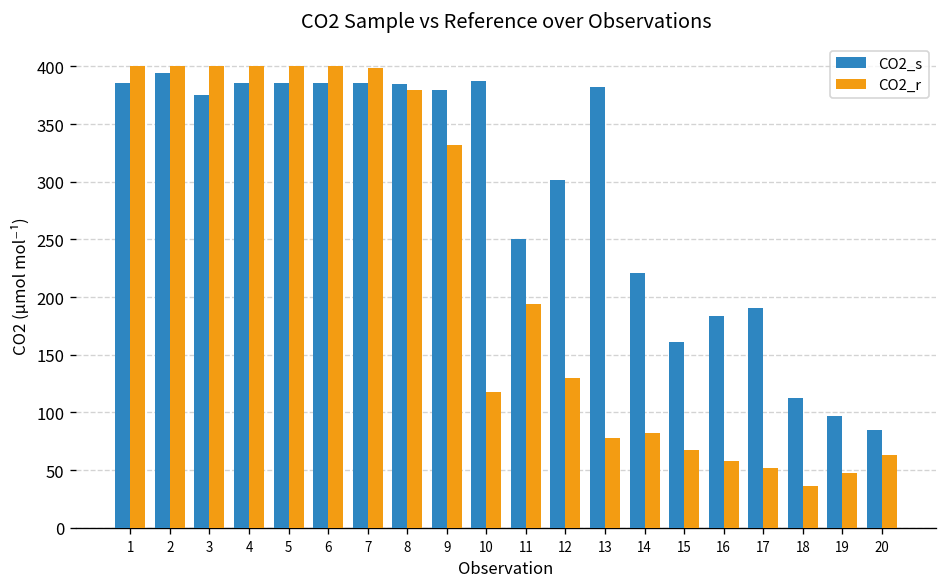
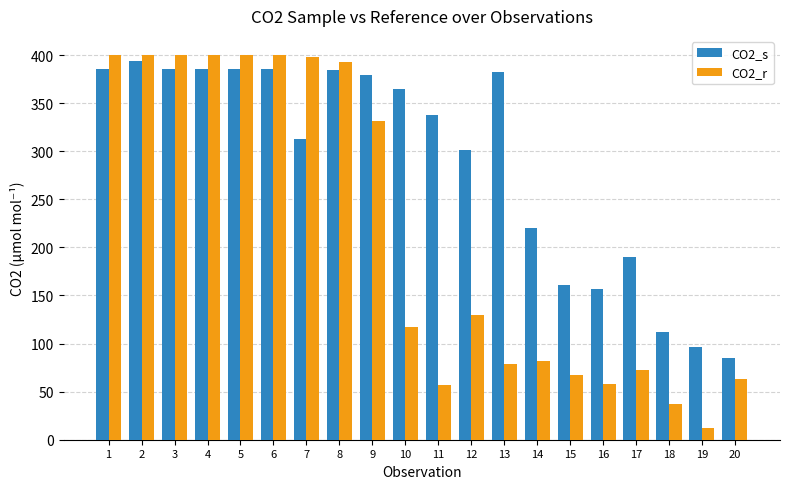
  {
    "CO2_s": {
      "1": 390,
      "2": 390,
-     "3": 380,
+     "3": 390,
      "4": 390,
      "5": 390,
      "6": 390,
-     "7": 390,
+     "7": 310,
      "8": 380,
      "9": 380,
-     "10": 390,
-     "11": 250,
+     "10": 360,
+     "11": 340,
      "12": 300,
      "13": 380,
      "14": 220,
      "15": 160,
-     "16": 180,
+     "16": 160,
      "17": 190,
      "18": 110,
      "19": 100,
      "20": 80
    },
    "CO2_r": {
      "1": 400,
      "2": 400,
      "3": 400,
      "4": 400,
      "5": 400,
      "6": 400,
      "7": 400,
-     "8": 380,
+     "8": 390,
      "9": 330,
      "10": 120,
-     "11": 190,
+     "11": 60,
      "12": 130,
      "13": 80,
      "14": 80,
      "15": 70,
      "16": 60,
-     "17": 50,
+     "17": 70,
      "18": 40,
-     "19": 50,
+     "19": 10,
      "20": 60
    }
  }
